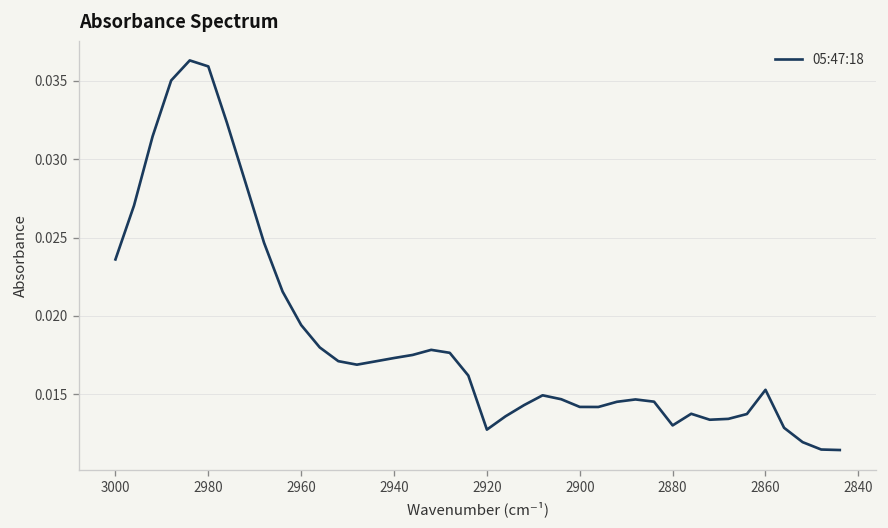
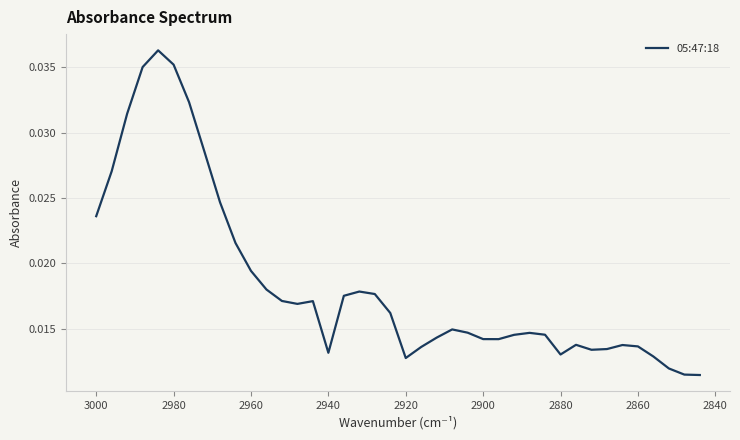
  {
    "3000": 0.0236,
-   "2980": 0.0359,
+   "2980": 0.0352,
    "2960": 0.0194,
-   "2940": 0.0173,
+   "2940": 0.0132,
    "2920": 0.0128,
    "2900": 0.0142,
    "2880": 0.0130,
-   "2860": 0.0153
+   "2860": 0.0136
  }
